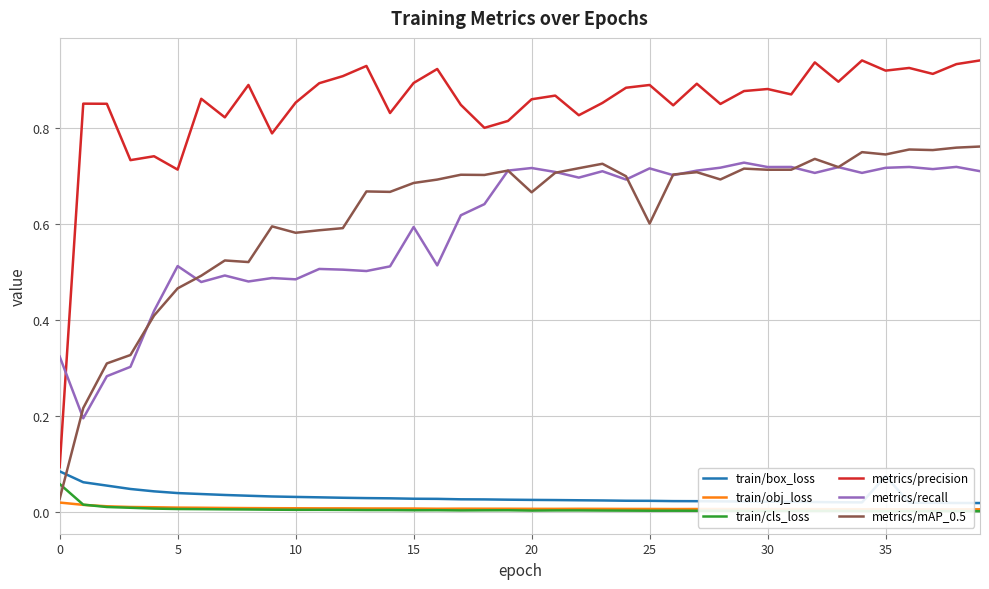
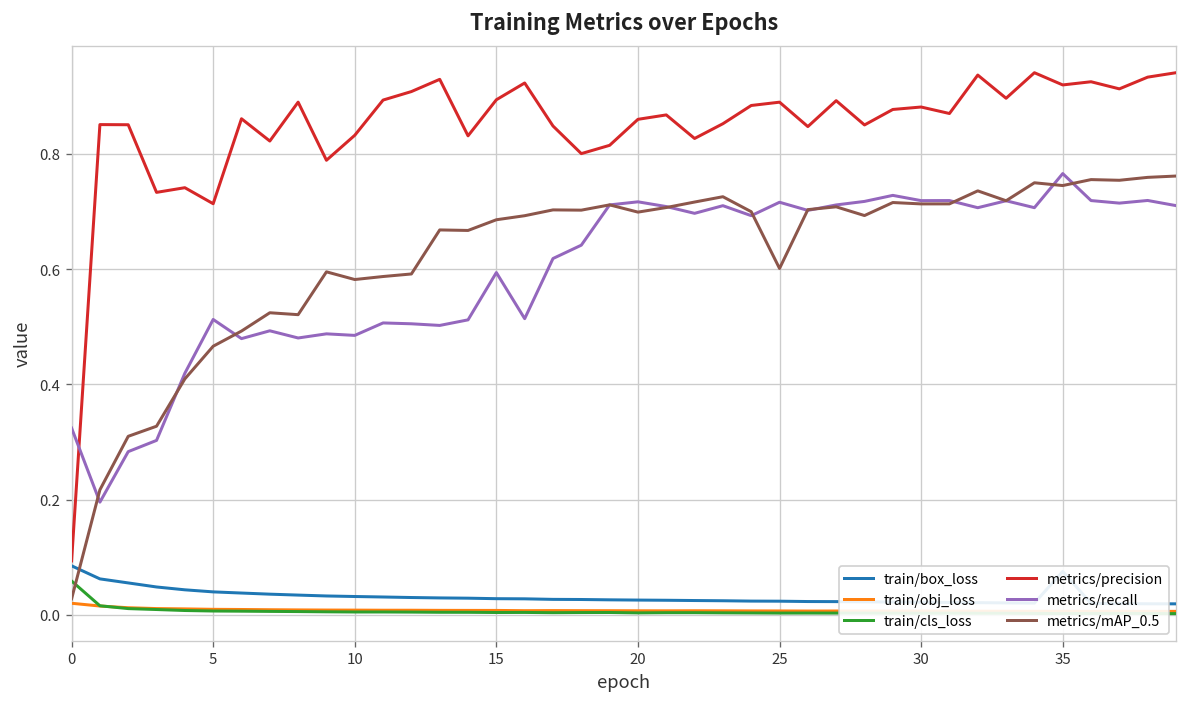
  {
    "train/box_loss": {
      "0": 0.08,
      "5": 0.04,
      "10": 0.03,
      "15": 0.03,
      "20": 0.03,
      "25": 0.02
    },
    "train/obj_loss": {
      "0": 0.02
    },
    "train/cls_loss": {
      "0": 0.06
    },
    "metrics/precision": {
      "0": 0.09,
      "5": 0.71,
-     "10": 0.85,
+     "10": 0.83,
      "15": 0.89,
      "20": 0.86,
      "25": 0.89,
      "30": 0.88,
      "35": 0.92
    },
    "metrics/recall": {
      "0": 0.32,
      "5": 0.51,
      "10": 0.48,
      "15": 0.59,
      "20": 0.72,
      "25": 0.72,
      "30": 0.72,
-     "35": 0.72
+     "35": 0.77
    },
    "metrics/mAP_0.5": {
      "0": 0.03,
      "5": 0.47,
      "10": 0.58,
      "15": 0.69,
-     "20": 0.67,
+     "20": 0.70,
      "25": 0.60,
      "30": 0.71,
      "35": 0.74
    }
  }
